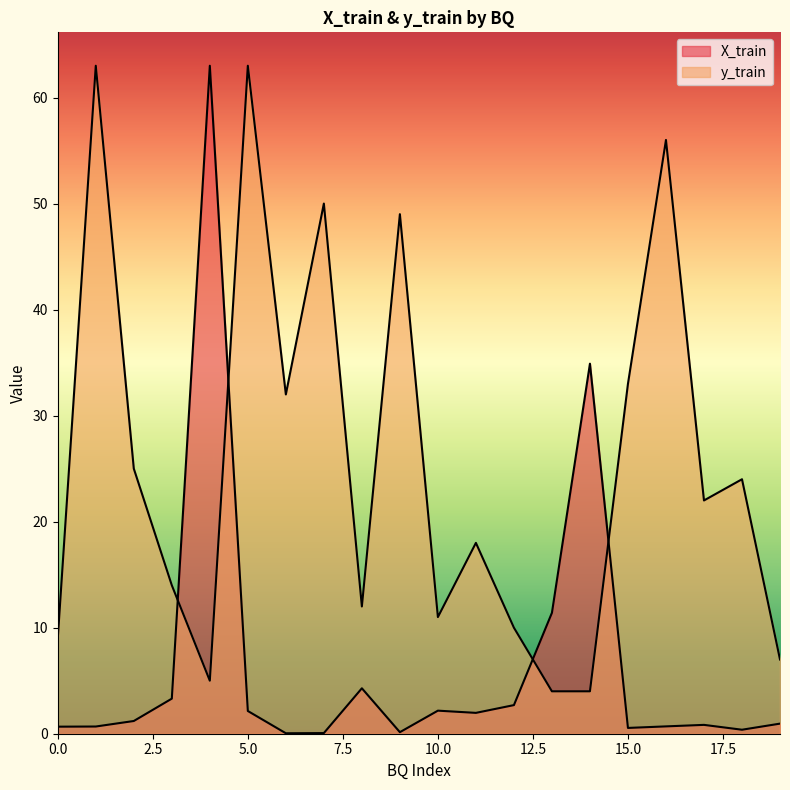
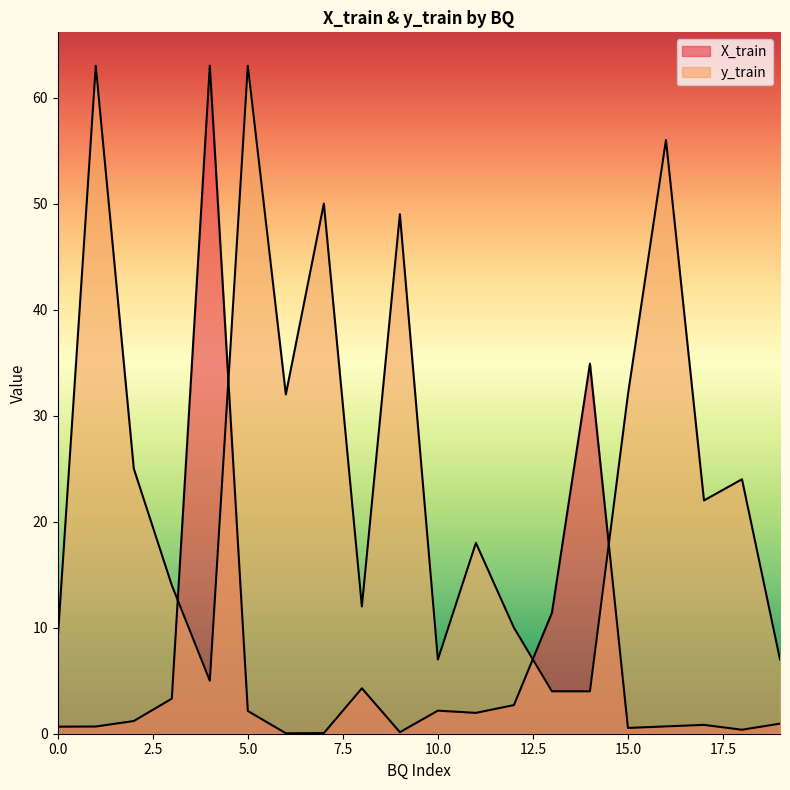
  {
    "X_train": {
      "0.0": 0.7,
      "5.0": 2,
      "10.0": 2,
      "15.0": 0.5
    },
    "y_train": {
      "0.0": 9,
      "5.0": 63,
-     "10.0": 11,
-     "15.0": 33
+     "10.0": 7,
+     "15.0": 32
    }
  }
